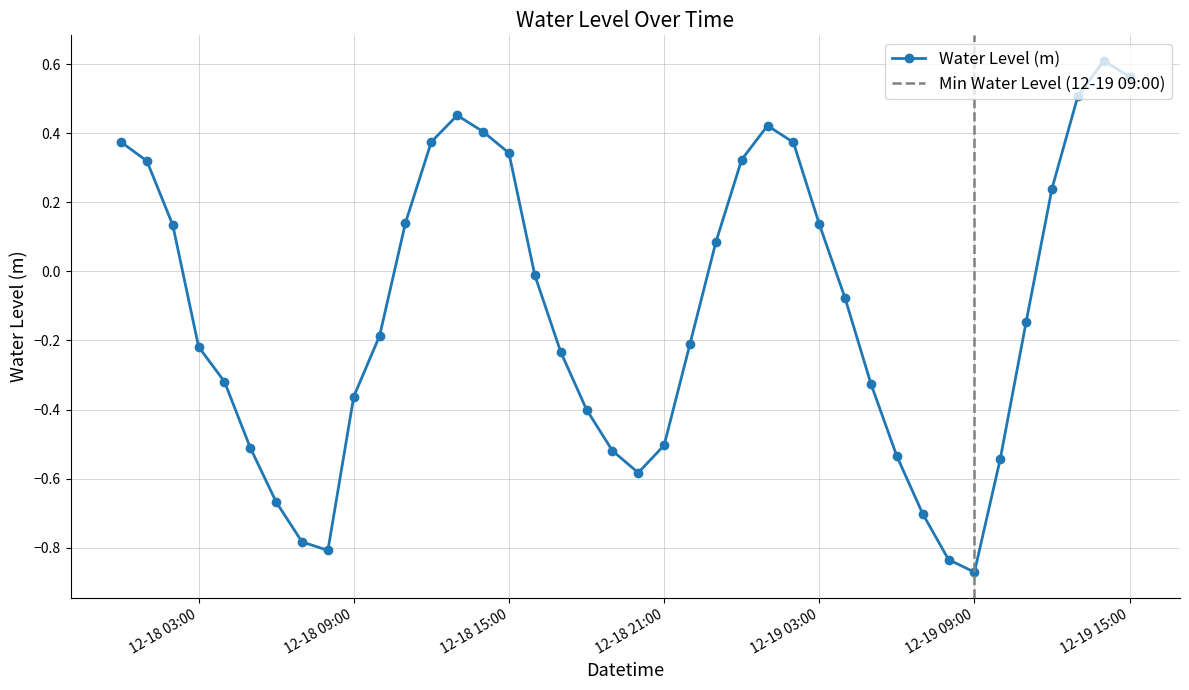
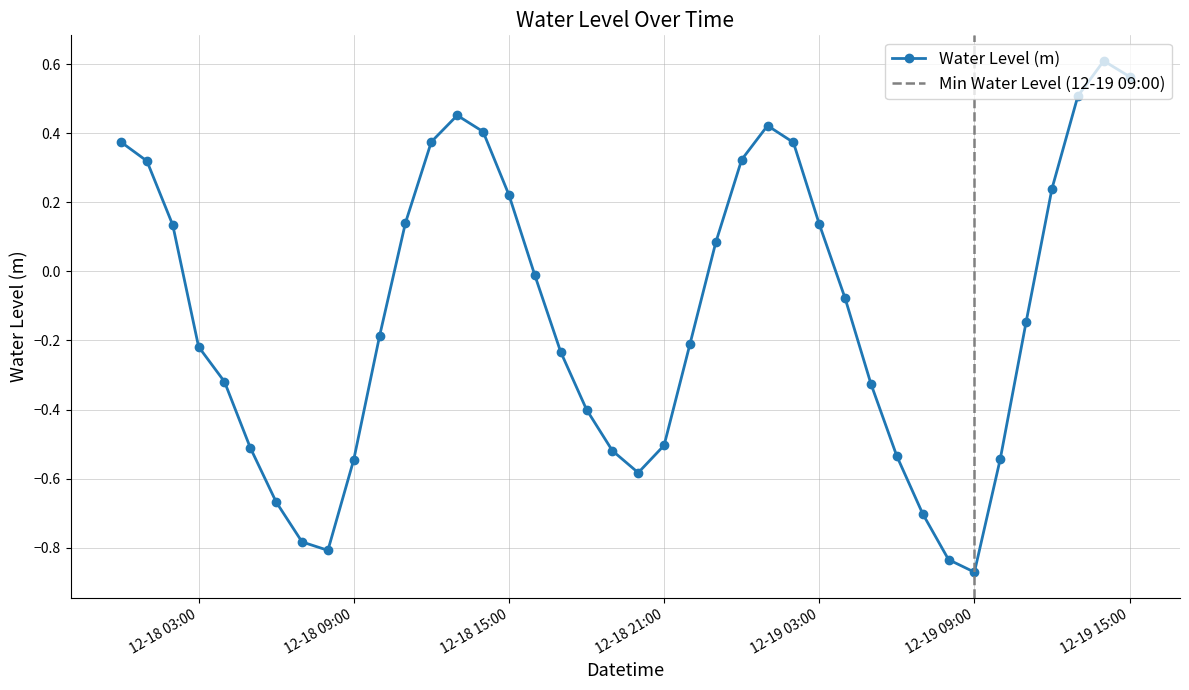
  {
    "12-18 03:00": -0.22,
-   "12-18 09:00": -0.36,
-   "12-18 15:00": 0.34,
+   "12-18 09:00": -0.55,
+   "12-18 15:00": 0.22,
    "12-18 21:00": -0.50,
    "12-19 03:00": 0.14,
    "12-19 09:00": -0.87
  }
